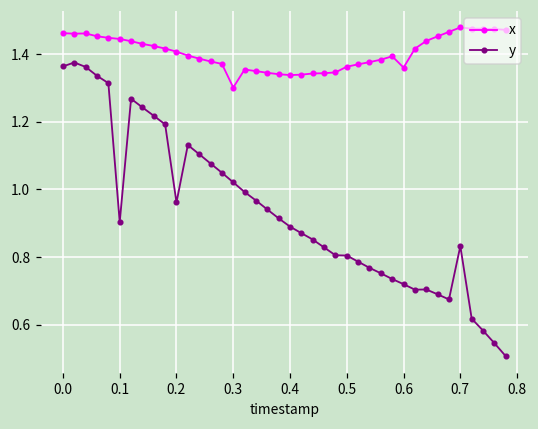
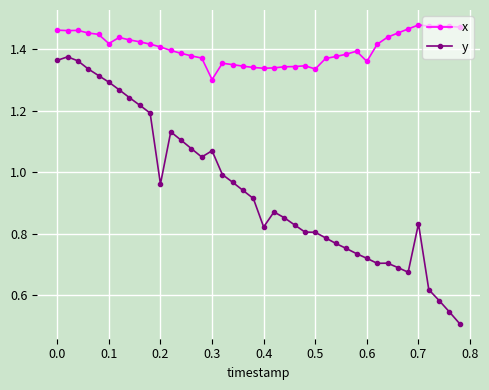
  {
    "x": {
      "0.0": 1.46,
-     "0.1": 1.44,
+     "0.1": 1.42,
      "0.2": 1.41,
      "0.3": 1.30,
      "0.4": 1.34,
-     "0.5": 1.36,
+     "0.5": 1.34,
      "0.6": 1.36,
      "0.7": 1.48
    },
    "y": {
      "0.0": 1.36,
-     "0.1": 0.90,
+     "0.1": 1.29,
      "0.2": 0.96,
-     "0.3": 1.02,
-     "0.4": 0.89,
+     "0.3": 1.07,
+     "0.4": 0.82,
      "0.5": 0.80,
      "0.6": 0.72,
      "0.7": 0.83
    }
  }
